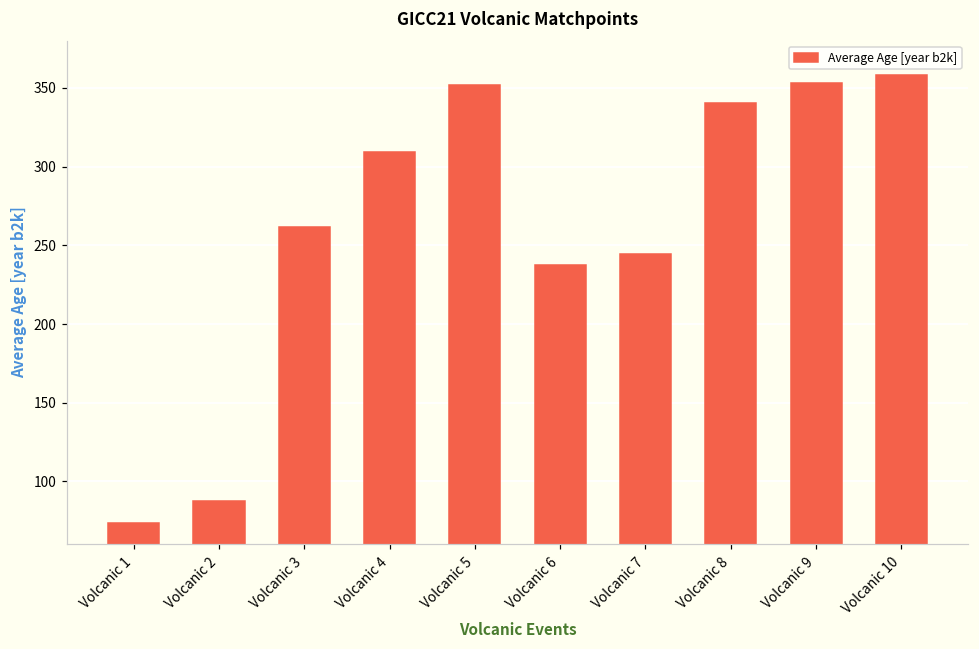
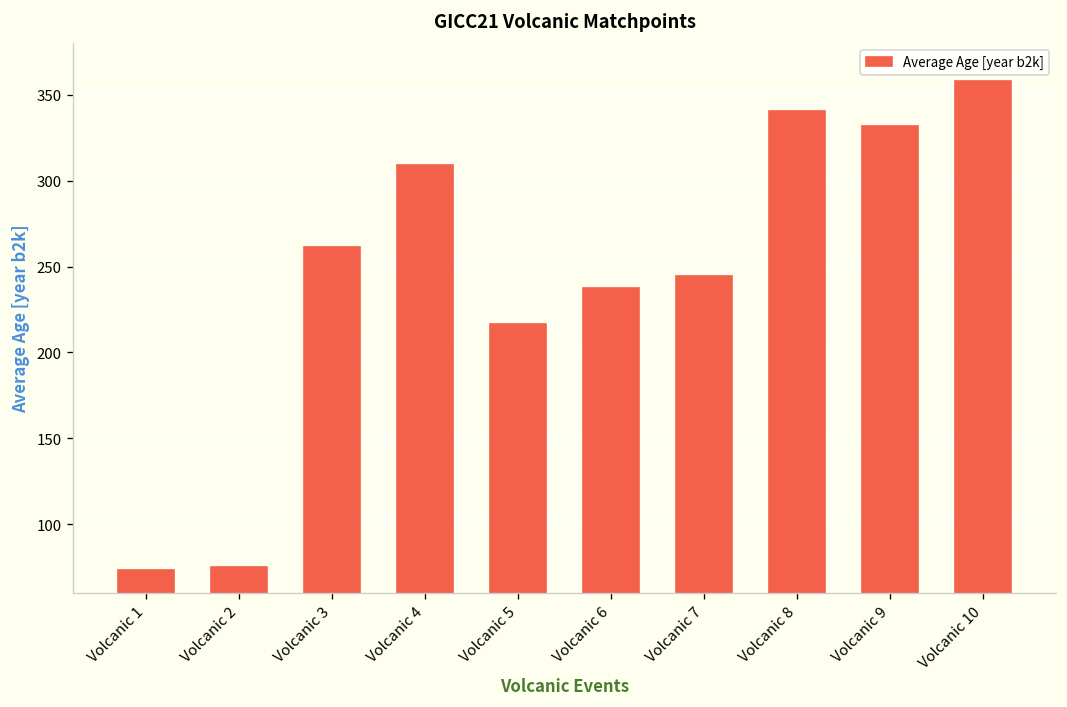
  {
    "Volcanic 1": 74,
-   "Volcanic 2": 87,
+   "Volcanic 2": 75,
    "Volcanic 3": 261,
    "Volcanic 4": 309,
-   "Volcanic 5": 352,
+   "Volcanic 5": 217,
    "Volcanic 6": 238,
    "Volcanic 7": 244,
    "Volcanic 8": 341,
-   "Volcanic 9": 353,
+   "Volcanic 9": 332,
    "Volcanic 10": 358
  }
